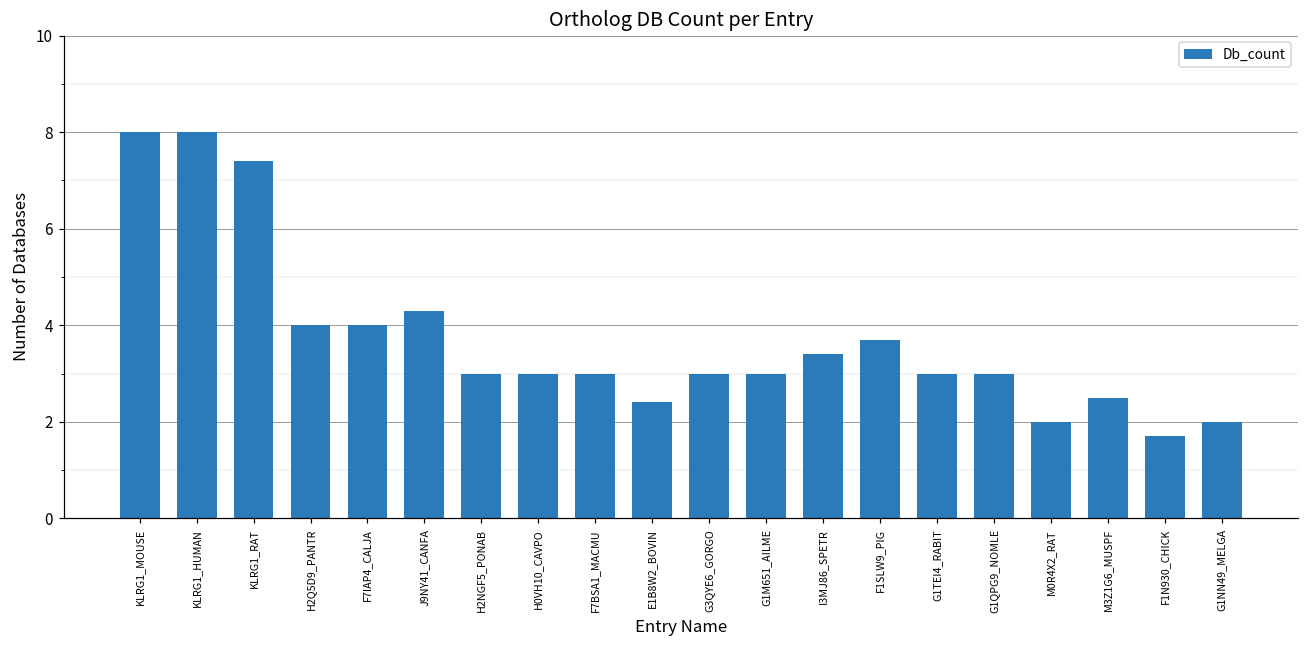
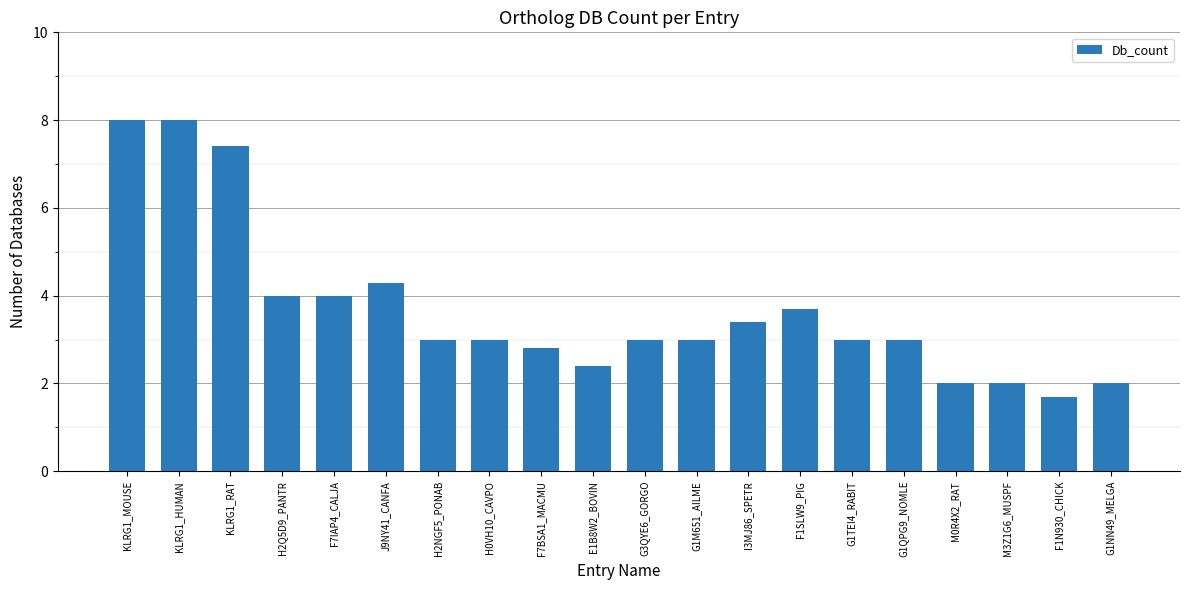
  {
    "KLRG1_MOUSE": 8.0,
    "KLRG1_HUMAN": 8.0,
    "KLRG1_RAT": 7.4,
    "H2Q5D9_PANTR": 4.0,
    "F7IAP4_CALJA": 4.0,
    "J9NY41_CANFA": 4.3,
    "H2NGF5_PONAB": 3.0,
    "H0VH10_CAVPO": 3.0,
-   "F7BSA1_MACMU": 3.0,
+   "F7BSA1_MACMU": 2.8,
    "E1B8W2_BOVIN": 2.4,
    "G3QYE6_GORGO": 3.0,
    "G1M651_AILME": 3.0,
    "I3MJ86_SPETR": 3.4,
    "F1SLW9_PIG": 3.7,
    "G1TEI4_RABIT": 3.0,
    "G1QPG9_NOMLE": 3.0,
    "M0R4X2_RAT": 2.0,
-   "M3Z1G6_MUSPF": 2.5,
+   "M3Z1G6_MUSPF": 2.0,
    "F1N930_CHICK": 1.7,
    "G1NN49_MELGA": 2.0
  }
